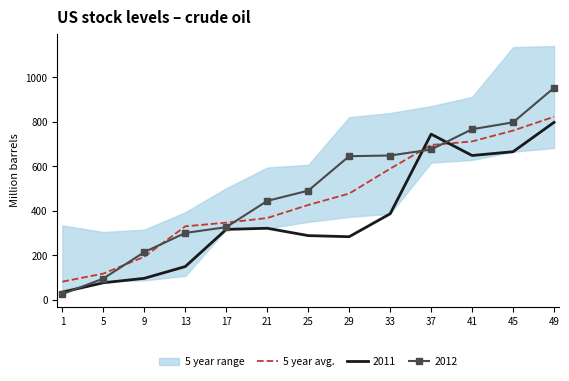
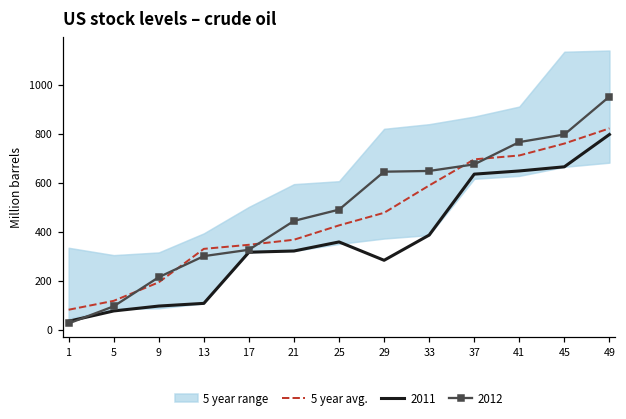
  {
    "5 year avg.": {
      "1": 80,
      "5": 120,
      "9": 190,
      "13": 330,
      "17": 350,
      "21": 370,
      "25": 430,
      "29": 480,
      "33": 590,
      "37": 700,
      "41": 710,
      "45": 760,
      "49": 820
    },
    "2011": {
      "5": 80,
      "9": 100,
-     "13": 150,
+     "13": 110,
      "21": 320,
-     "25": 290,
+     "25": 360,
      "29": 280,
      "33": 390,
-     "37": 740,
+     "37": 640,
      "41": 650,
      "45": 670,
      "49": 800
    },
    "2012": {
      "5": 100,
      "9": 210,
      "13": 300,
      "21": 440,
      "25": 490,
      "29": 650,
      "33": 650,
      "37": 680,
      "41": 770,
      "45": 800,
      "49": 950
    }
  }
